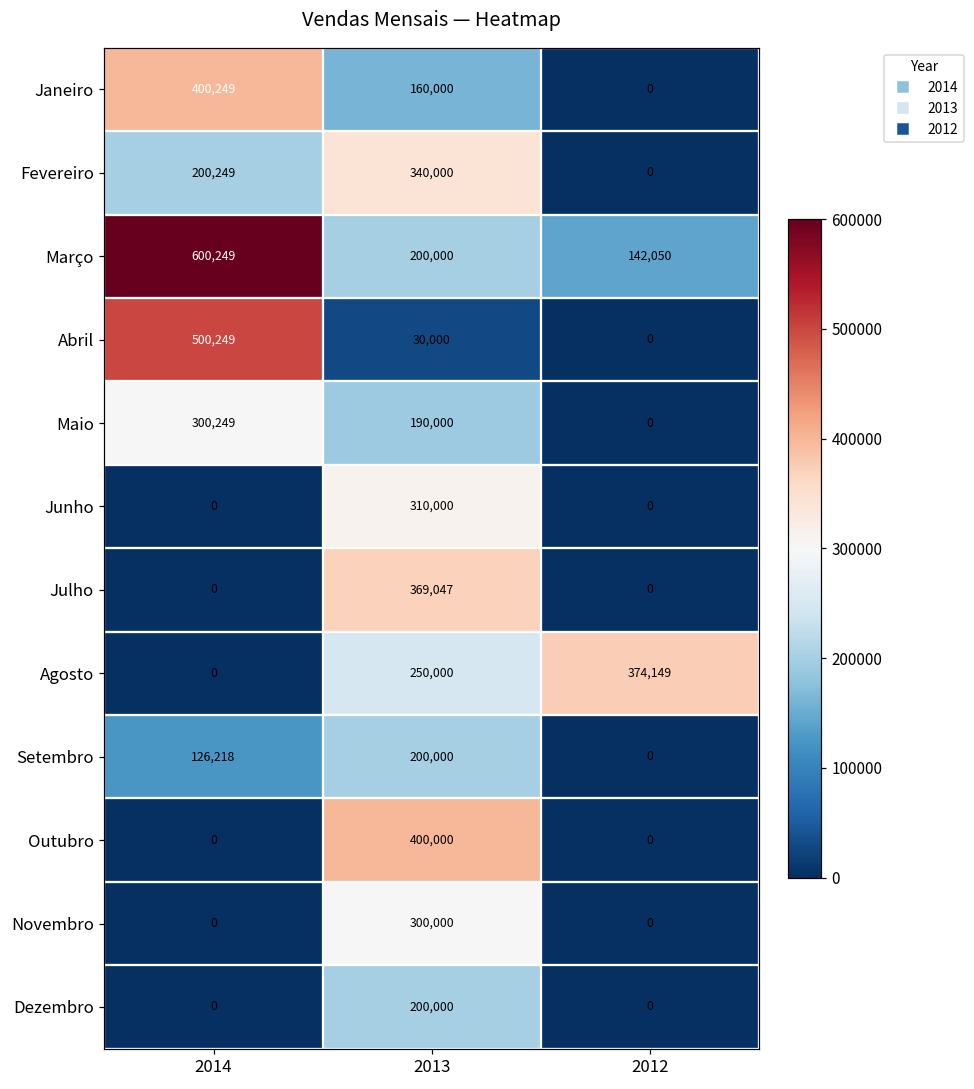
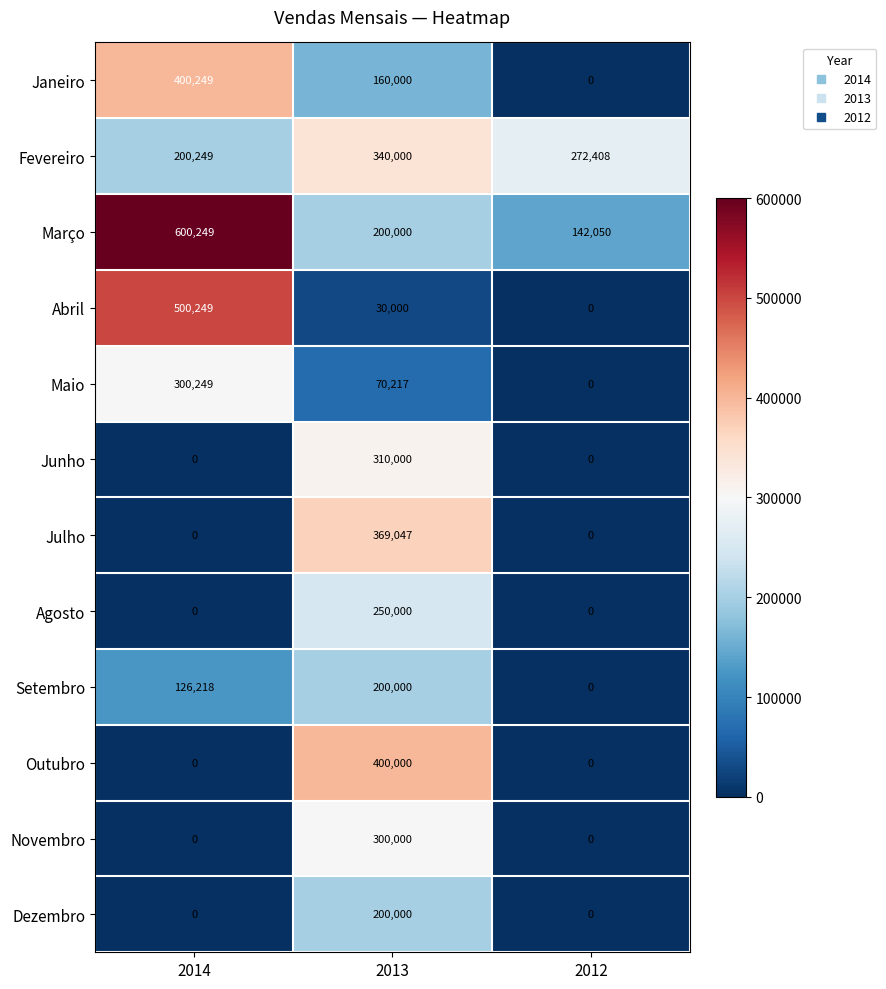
  {
    "Janeiro": {
      "2014": "400,249",
      "2013": "160,000",
      "2012": "0"
    },
    "Fevereiro": {
      "2014": "200,249",
      "2013": "340,000",
-     "2012": "0"
+     "2012": "272,408"
    },
    "Março": {
      "2014": "600,249",
      "2013": "200,000",
      "2012": "142,050"
    },
    "Abril": {
      "2014": "500,249",
      "2013": "30,000",
      "2012": "0"
    },
    "Maio": {
      "2014": "300,249",
-     "2013": "190,000",
+     "2013": "70,217",
      "2012": "0"
    },
    "Junho": {
      "2014": "0",
      "2013": "310,000",
      "2012": "0"
    },
    "Julho": {
      "2014": "0",
      "2013": "369,047",
      "2012": "0"
    },
    "Agosto": {
      "2014": "0",
      "2013": "250,000",
-     "2012": "374,149"
+     "2012": "0"
    },
    "Setembro": {
      "2014": "126,218",
      "2013": "200,000",
      "2012": "0"
    },
    "Outubro": {
      "2014": "0",
      "2013": "400,000",
      "2012": "0"
    },
    "Novembro": {
      "2014": "0",
      "2013": "300,000",
      "2012": "0"
    },
    "Dezembro": {
      "2014": "0",
      "2013": "200,000",
      "2012": "0"
    }
  }
